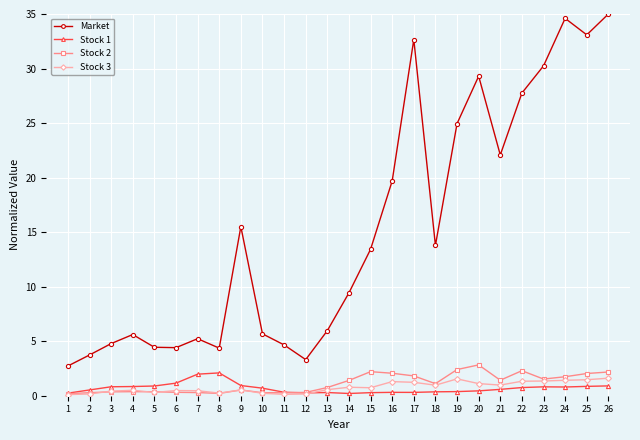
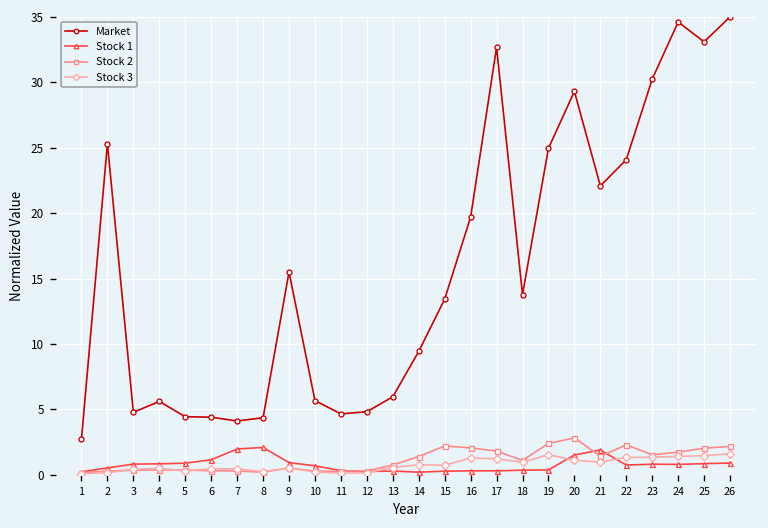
  {
    "Market": {
      "1": 2.7,
-     "2": 3.7,
+     "2": 25.3,
      "3": 4.8,
      "4": 5.6,
      "5": 4.4,
      "6": 4.4,
-     "7": 5.2,
+     "7": 4.1,
      "8": 4.4,
      "9": 15.5,
      "10": 5.7,
      "11": 4.7,
-     "12": 3.3,
+     "12": 4.8,
      "13": 6.0,
      "14": 9.4,
      "15": 13.4,
      "16": 19.7,
      "17": 32.7,
      "18": 13.8,
      "19": 25.0,
      "20": 29.3,
      "21": 22.1,
-     "22": 27.8,
+     "22": 24.1,
      "23": 30.2,
      "24": 34.6,
      "25": 33.1,
      "26": 35.0
    },
    "Stock 1": {
      "2": 0.5,
      "3": 0.8,
      "4": 0.8,
      "5": 0.9,
      "6": 1.2,
      "7": 2.0,
      "8": 2.1,
      "9": 0.9,
      "10": 0.7,
      "13": 0.3,
      "14": 0.2,
      "15": 0.3,
      "16": 0.3,
      "17": 0.3,
      "18": 0.4,
      "19": 0.4,
-     "20": 0.4,
-     "21": 0.6,
+     "20": 1.5,
+     "21": 1.9,
      "22": 0.7,
      "23": 0.8,
      "24": 0.8,
      "25": 0.9,
      "26": 0.9
    }
  }
